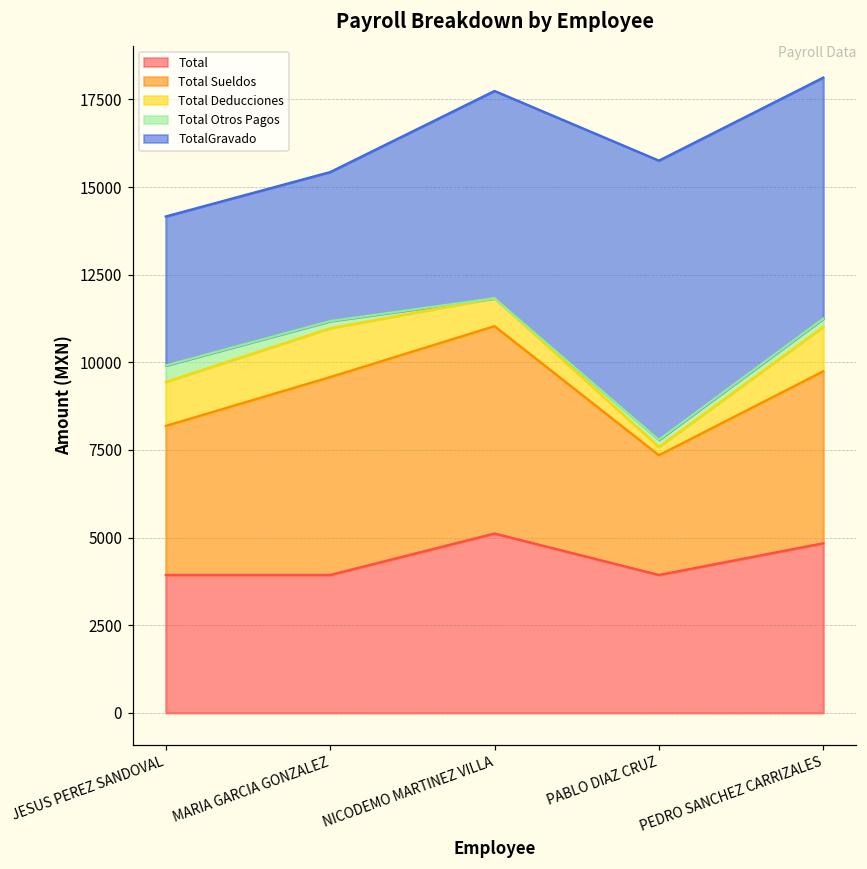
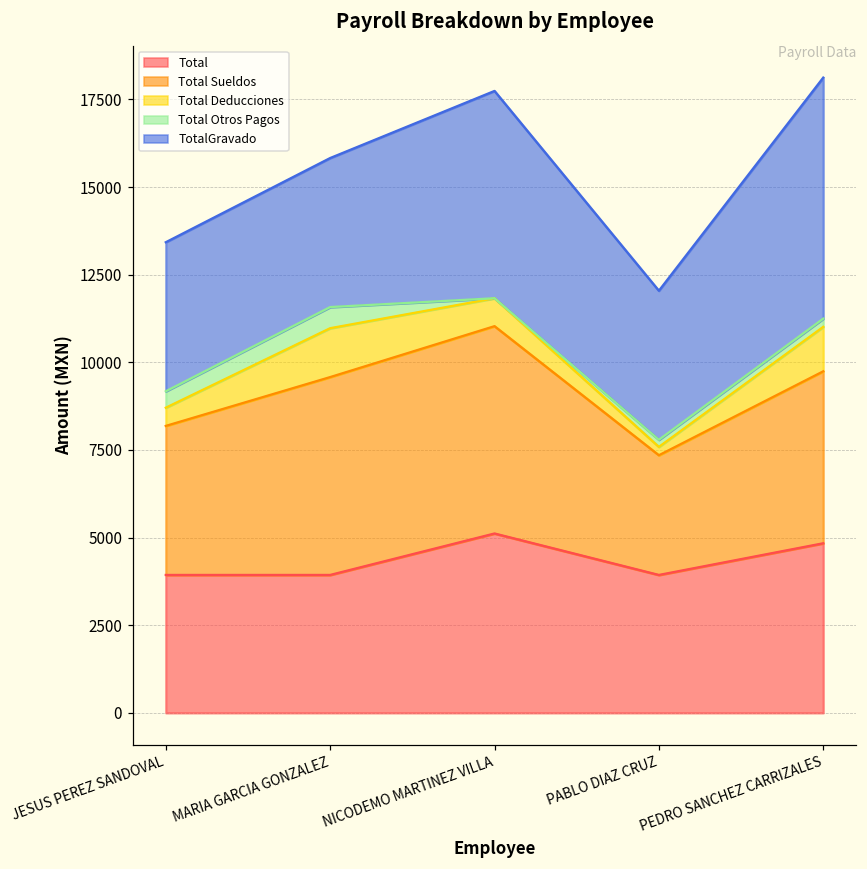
  {
    "Total": {
      "JESUS PEREZ SANDOVAL": 3900,
      "MARIA GARCIA GONZALEZ": 3900,
      "NICODEMO MARTINEZ VILLA": 5100,
      "PABLO DIAZ CRUZ": 3900,
      "PEDRO SANCHEZ CARRIZALES": 4800
    },
    "Total Sueldos": {
      "JESUS PEREZ SANDOVAL": 4300,
      "MARIA GARCIA GONZALEZ": 5600,
      "NICODEMO MARTINEZ VILLA": 5900,
      "PABLO DIAZ CRUZ": 3400,
      "PEDRO SANCHEZ CARRIZALES": 4900
    },
    "Total Deducciones": {
-     "JESUS PEREZ SANDOVAL": 1300,
+     "JESUS PEREZ SANDOVAL": 500,
      "MARIA GARCIA GONZALEZ": 1400,
      "PABLO DIAZ CRUZ": 200,
      "PEDRO SANCHEZ CARRIZALES": 1300
    },
    "Total Otros Pagos": {
      "JESUS PEREZ SANDOVAL": 500,
-     "MARIA GARCIA GONZALEZ": 200,
+     "MARIA GARCIA GONZALEZ": 600,
      "PABLO DIAZ CRUZ": 200,
      "PEDRO SANCHEZ CARRIZALES": 200
    },
    "TotalGravado": {
      "JESUS PEREZ SANDOVAL": 4300,
      "MARIA GARCIA GONZALEZ": 4300,
      "NICODEMO MARTINEZ VILLA": 5900,
-     "PABLO DIAZ CRUZ": 8000,
+     "PABLO DIAZ CRUZ": 4300,
      "PEDRO SANCHEZ CARRIZALES": 6900
    }
  }
